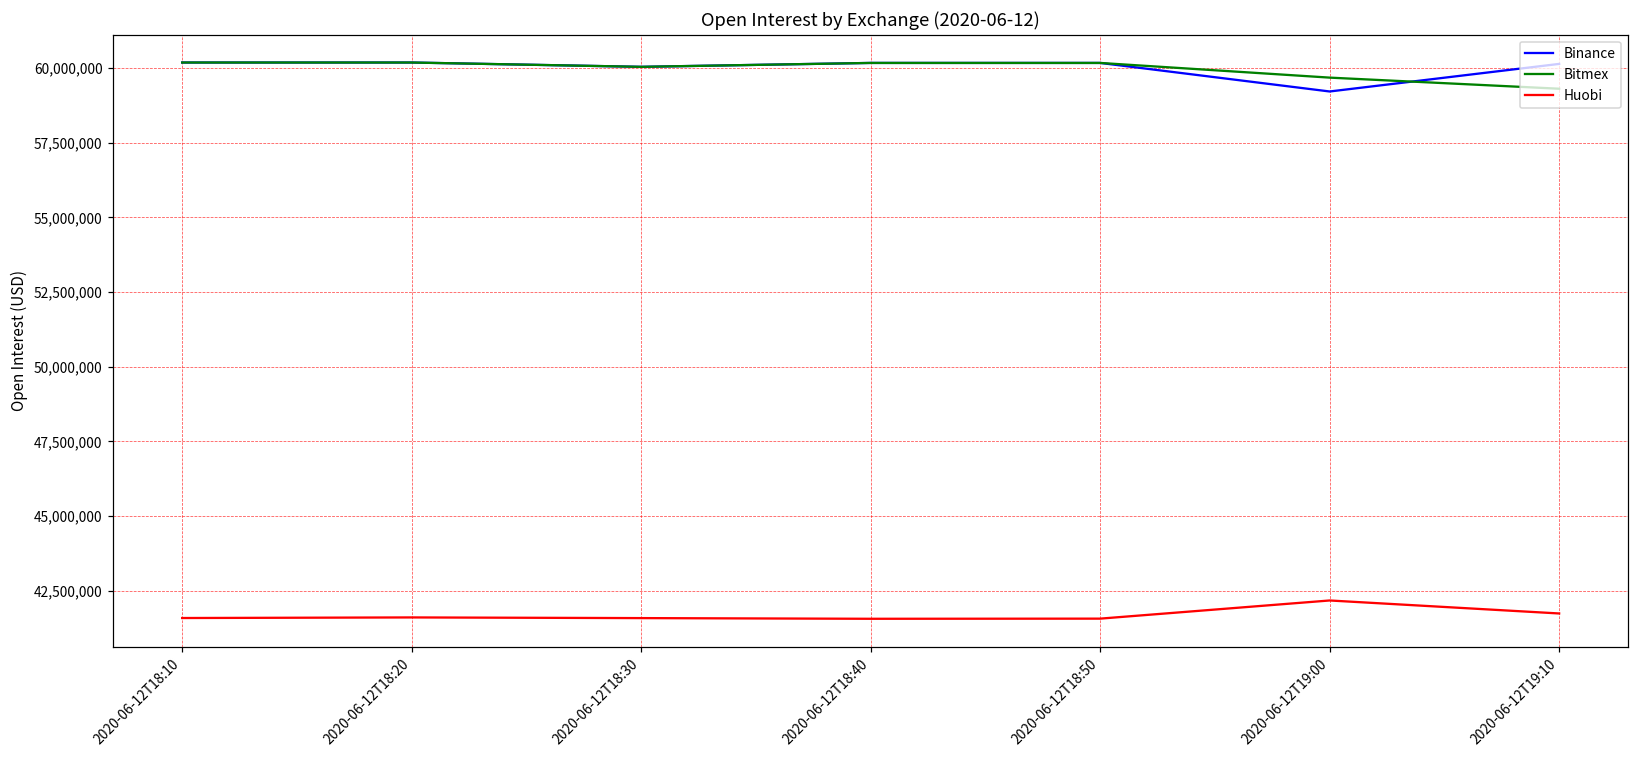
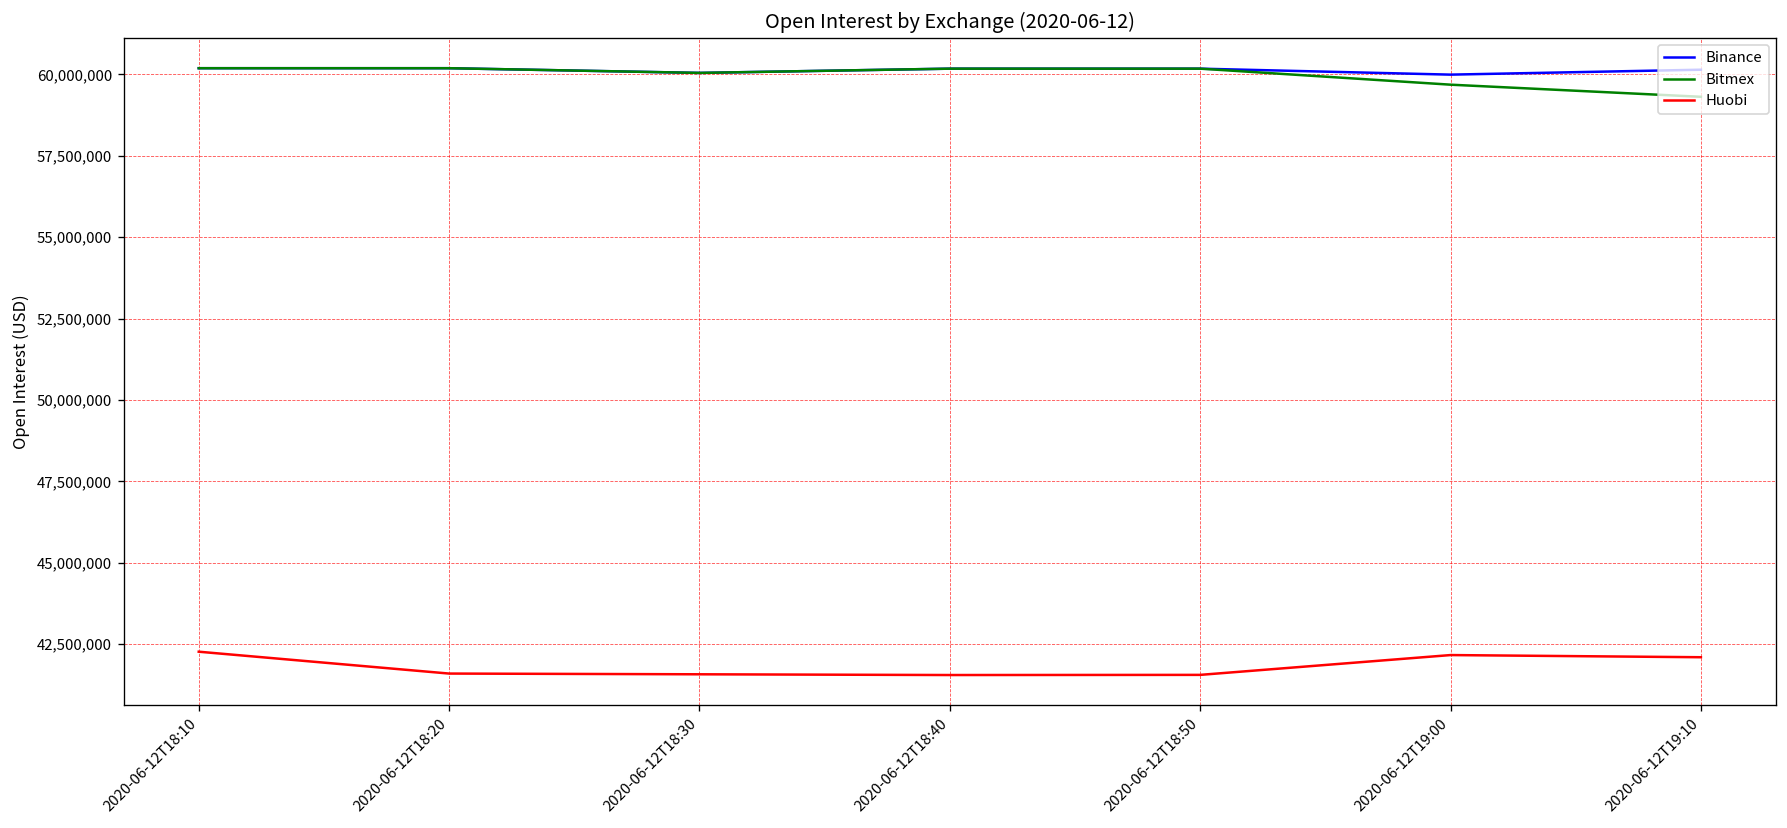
  {
    "Binance": {
-     "2020-06-12T19:00": "59,200,000"
+     "2020-06-12T19:00": "60,000,000"
    },
    "Bitmex": {
      "2020-06-12T19:00": "59,700,000"
    },
    "Huobi": {
-     "2020-06-12T18:10": "41,600,000",
+     "2020-06-12T18:10": "42,300,000",
      "2020-06-12T18:20": "41,600,000",
      "2020-06-12T18:30": "41,600,000",
      "2020-06-12T18:40": "41,600,000",
      "2020-06-12T18:50": "41,600,000",
      "2020-06-12T19:00": "42,200,000",
-     "2020-06-12T19:10": "41,700,000"
+     "2020-06-12T19:10": "42,100,000"
    }
  }
